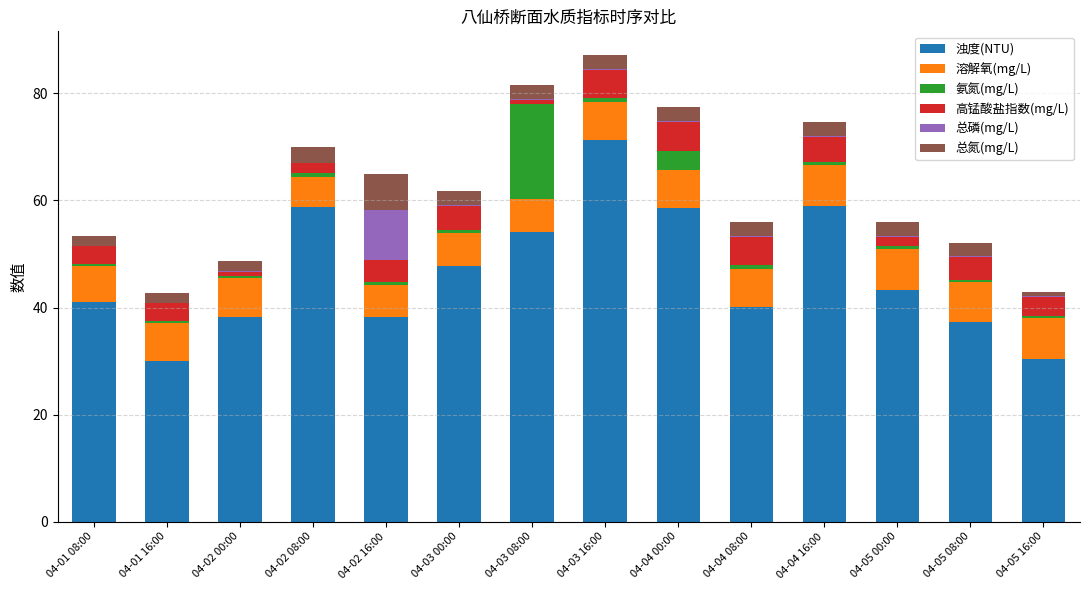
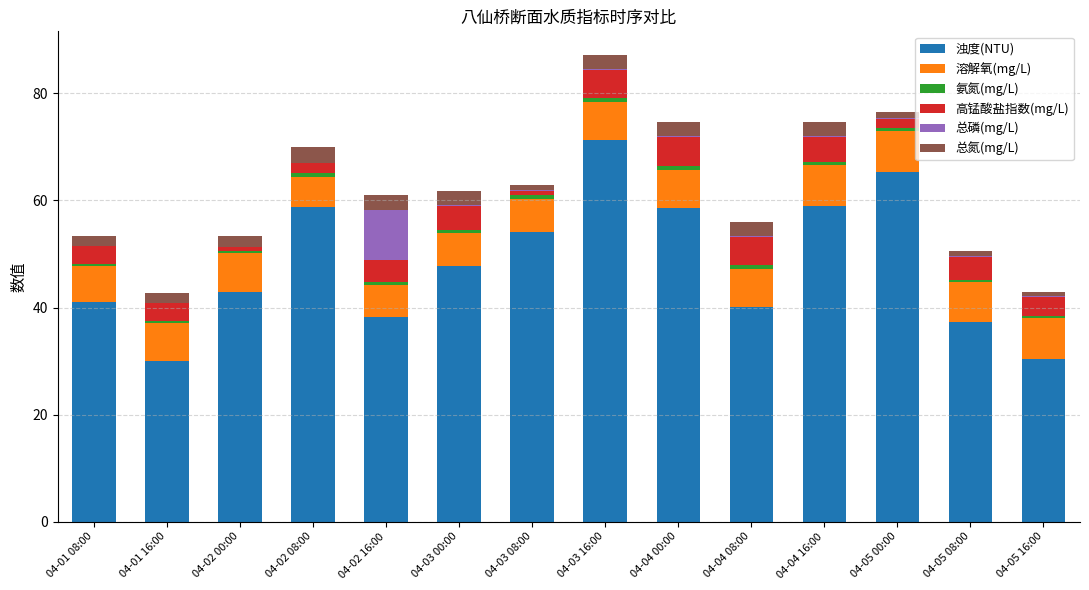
  {
    "浊度(NTU)": {
      "04-01 08:00": 41,
      "04-01 16:00": 30,
-     "04-02 00:00": 38,
+     "04-02 00:00": 43,
      "04-02 08:00": 59,
      "04-02 16:00": 38,
      "04-03 00:00": 48,
      "04-03 08:00": 54,
      "04-03 16:00": 71,
      "04-04 00:00": 59,
      "04-04 08:00": 40,
      "04-04 16:00": 59,
-     "04-05 00:00": 43,
+     "04-05 00:00": 65,
      "04-05 08:00": 37,
      "04-05 16:00": 30
    },
    "溶解氧(mg/L)": {
      "04-01 08:00": 7,
      "04-01 16:00": 7,
      "04-02 00:00": 7,
      "04-02 08:00": 6,
      "04-02 16:00": 6,
      "04-03 00:00": 6,
      "04-03 08:00": 6,
      "04-03 16:00": 7,
      "04-04 00:00": 7,
      "04-04 08:00": 7,
      "04-04 16:00": 8,
      "04-05 00:00": 8,
      "04-05 08:00": 8,
      "04-05 16:00": 8
    },
    "氨氮(mg/L)": {
      "04-02 08:00": 1,
      "04-02 16:00": 1,
      "04-03 00:00": 1,
-     "04-03 08:00": 18,
+     "04-03 08:00": 1,
      "04-03 16:00": 1,
-     "04-04 00:00": 3,
+     "04-04 00:00": 1,
      "04-04 08:00": 1,
      "04-04 16:00": 1,
      "04-05 00:00": 1
    },
    "高锰酸盐指数(mg/L)": {
      "04-01 08:00": 3,
      "04-01 16:00": 3,
      "04-02 00:00": 1,
      "04-02 08:00": 2,
      "04-02 16:00": 4,
      "04-03 00:00": 4,
      "04-03 08:00": 1,
      "04-03 16:00": 5,
      "04-04 00:00": 5,
      "04-04 08:00": 5,
      "04-04 16:00": 5,
      "04-05 00:00": 2,
      "04-05 08:00": 4,
      "04-05 16:00": 4
    },
    "总磷(mg/L)": {
      "04-02 16:00": 9
    },
    "总氮(mg/L)": {
      "04-01 08:00": 2,
      "04-01 16:00": 2,
      "04-02 00:00": 2,
      "04-02 08:00": 3,
-     "04-02 16:00": 7,
+     "04-02 16:00": 3,
      "04-03 00:00": 3,
-     "04-03 08:00": 3,
+     "04-03 08:00": 1,
      "04-03 16:00": 3,
      "04-04 00:00": 3,
      "04-04 08:00": 3,
      "04-04 16:00": 3,
-     "04-05 00:00": 3,
-     "04-05 08:00": 2,
+     "04-05 00:00": 1,
+     "04-05 08:00": 1,
      "04-05 16:00": 1
    }
  }
